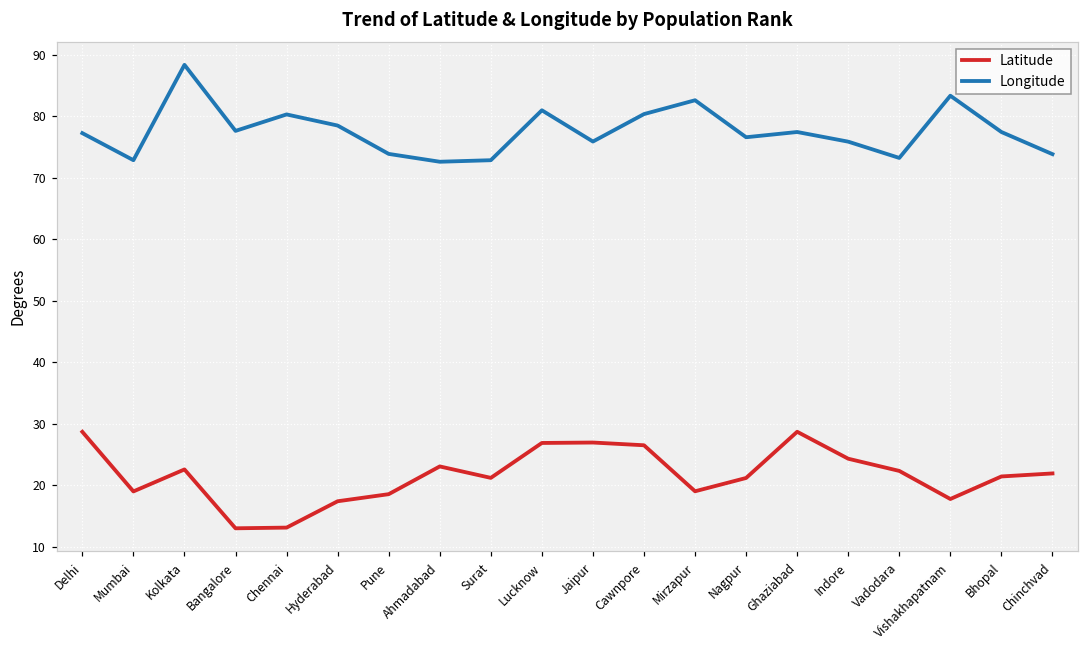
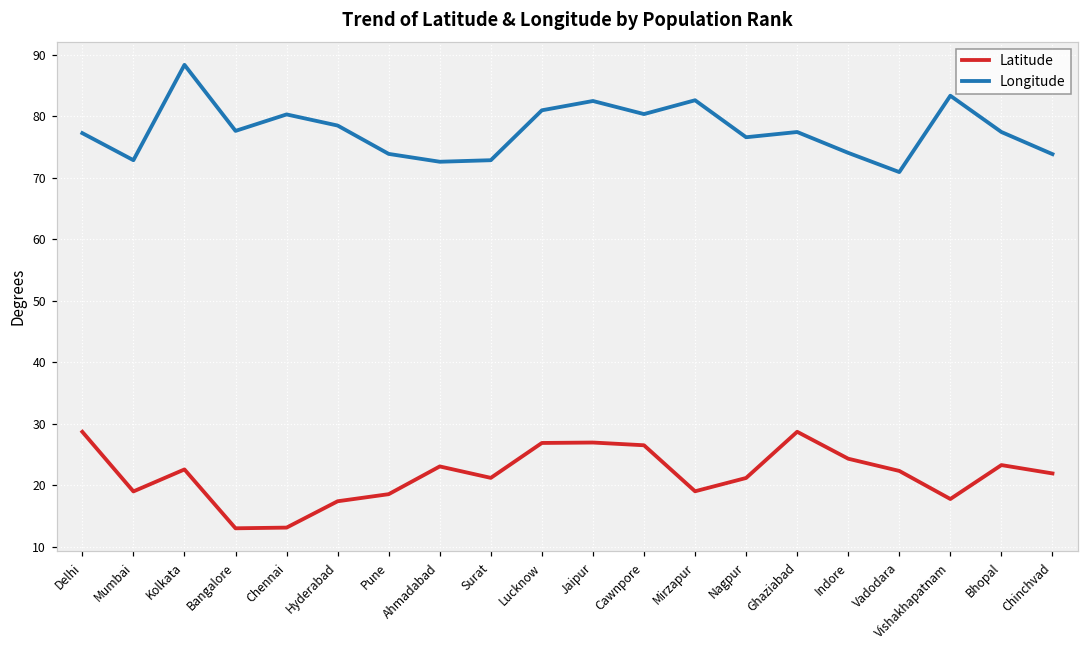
  {
    "Latitude": {
      "Delhi": 29,
      "Mumbai": 19,
      "Kolkata": 23,
      "Bangalore": 13,
      "Chennai": 13,
      "Hyderabad": 17,
      "Pune": 19,
      "Ahmadabad": 23,
      "Surat": 21,
      "Lucknow": 27,
      "Jaipur": 27,
      "Cawnpore": 26,
      "Mirzapur": 19,
      "Nagpur": 21,
      "Ghaziabad": 29,
      "Indore": 24,
      "Vadodara": 22,
      "Vishakhapatnam": 18,
-     "Bhopal": 21,
+     "Bhopal": 23,
      "Chinchvad": 22
    },
    "Longitude": {
      "Delhi": 77,
      "Mumbai": 73,
      "Kolkata": 88,
      "Bangalore": 78,
      "Chennai": 80,
      "Hyderabad": 78,
      "Pune": 74,
      "Ahmadabad": 73,
      "Surat": 73,
      "Lucknow": 81,
-     "Jaipur": 76,
+     "Jaipur": 82,
      "Cawnpore": 80,
      "Mirzapur": 83,
      "Nagpur": 77,
      "Ghaziabad": 77,
-     "Indore": 76,
-     "Vadodara": 73,
+     "Indore": 74,
+     "Vadodara": 71,
      "Vishakhapatnam": 83,
      "Bhopal": 77,
      "Chinchvad": 74
    }
  }
